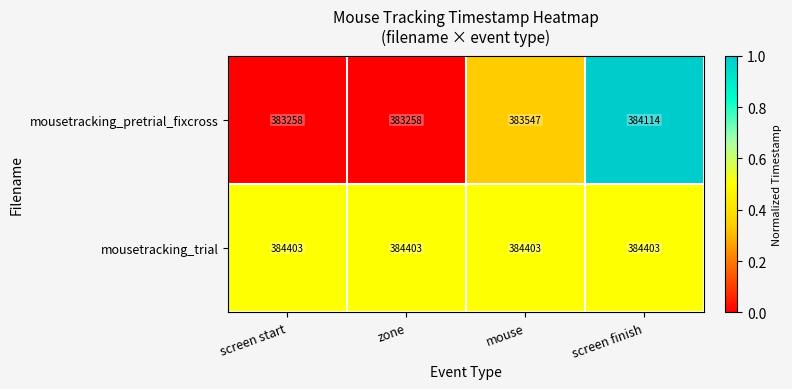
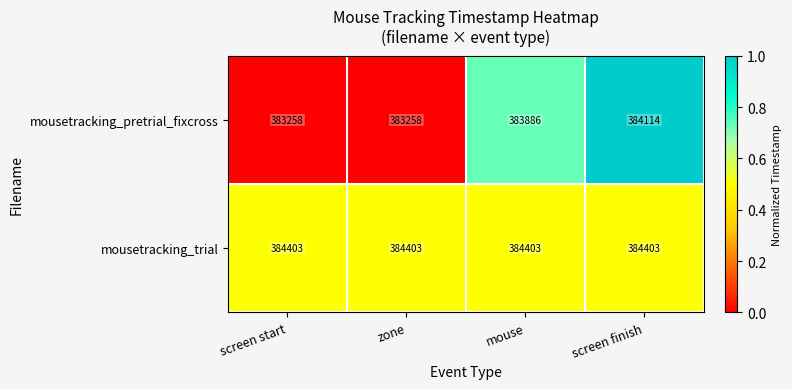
  {
    "mousetracking_pretrial_fixcross": {
-     "mouse": 383547
+     "mouse": 383886
    }
  }
